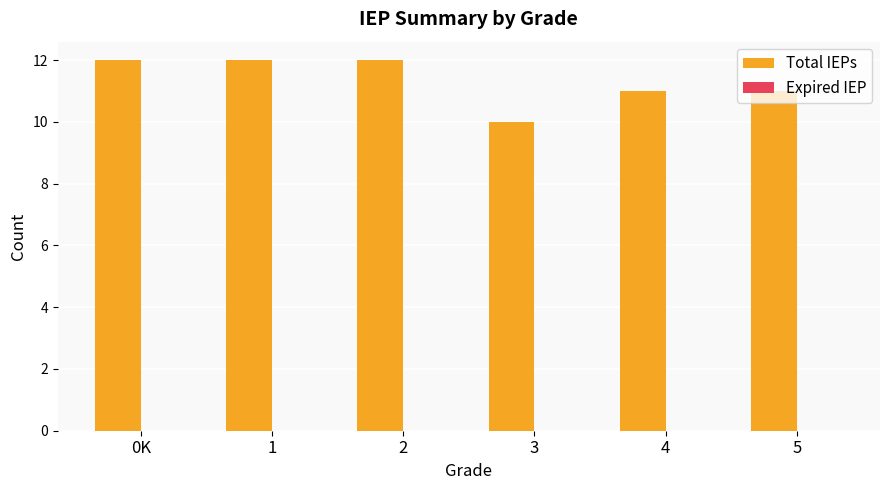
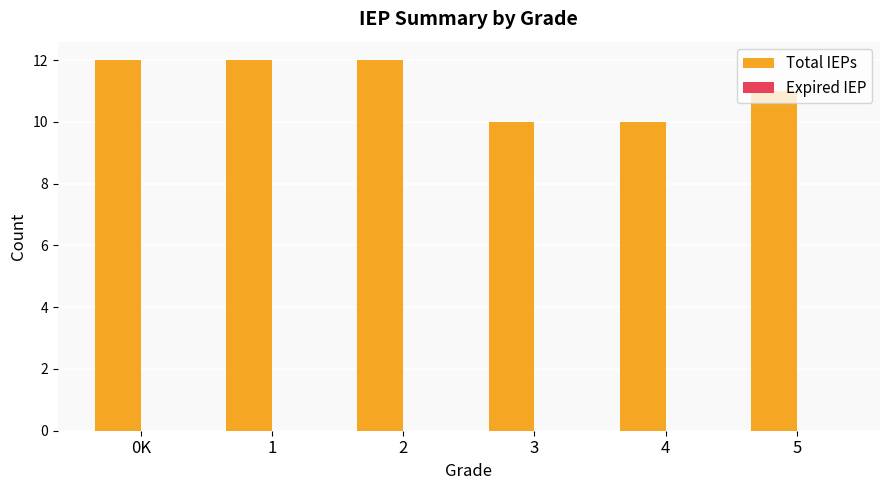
  {
    "Total IEPs": {
      "0K": 12,
      "1": 12,
      "2": 12,
      "3": 10,
-     "4": 11
+     "4": 10
    },
    "Expired IEP": {
      "0K": 0,
      "1": 0,
      "2": 0,
      "3": 0,
      "4": 0,
      "5": 0
    }
  }
